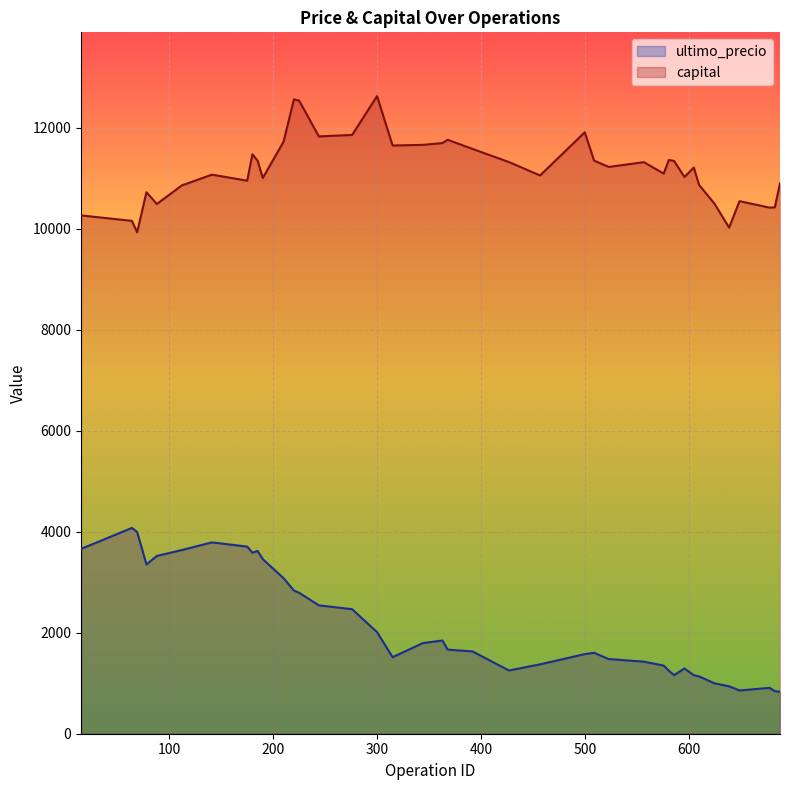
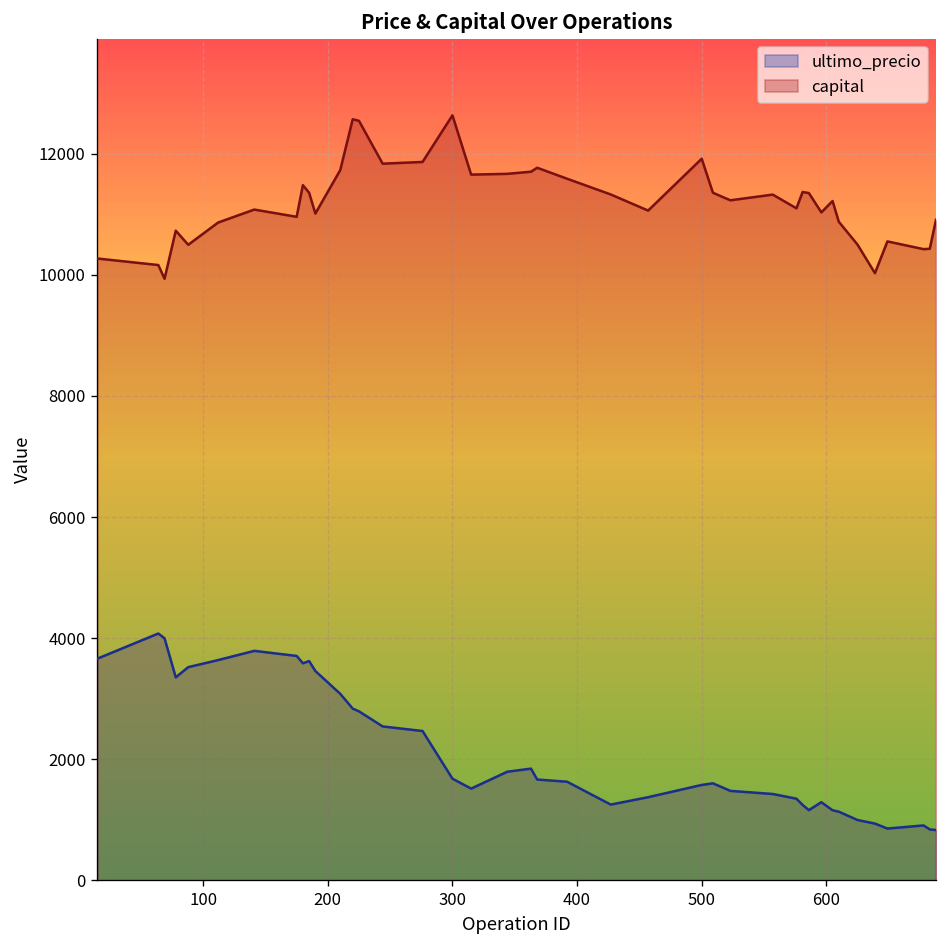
  {
    "ultimo_precio": {
-     "300": 2000,
+     "300": 1700,
      "500": 1600
    },
    "capital": {
      "300": 12600,
      "500": 11900
    }
  }
